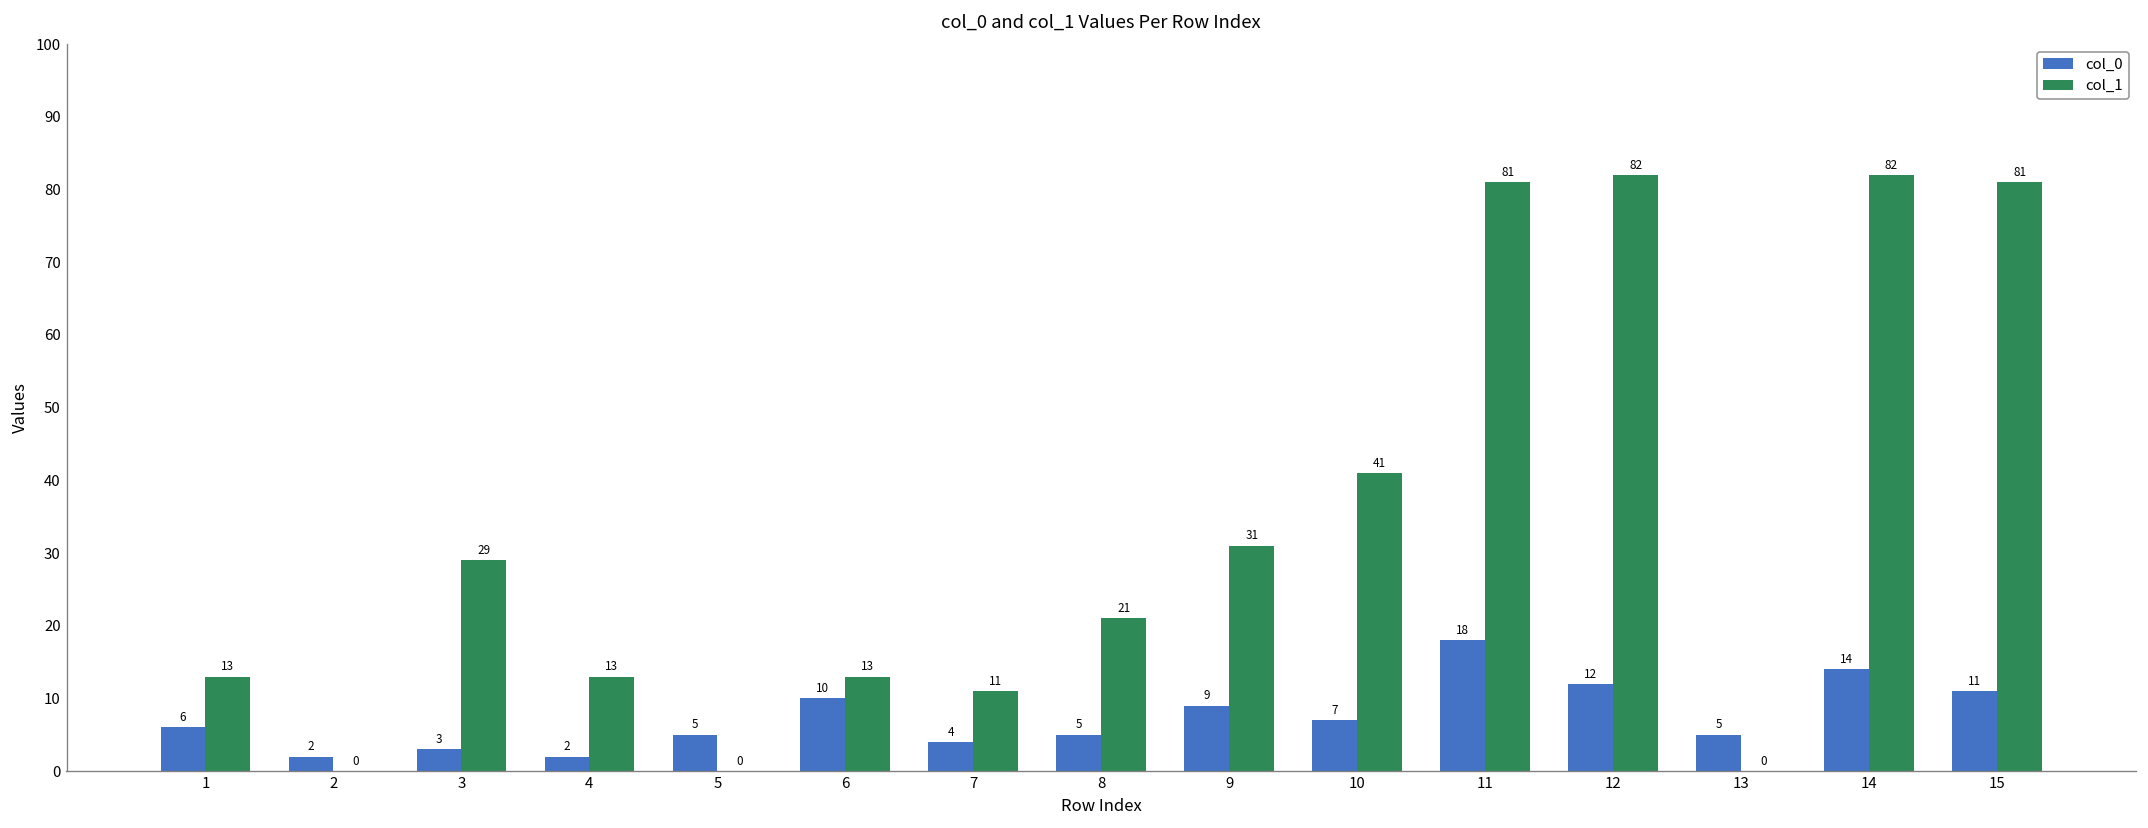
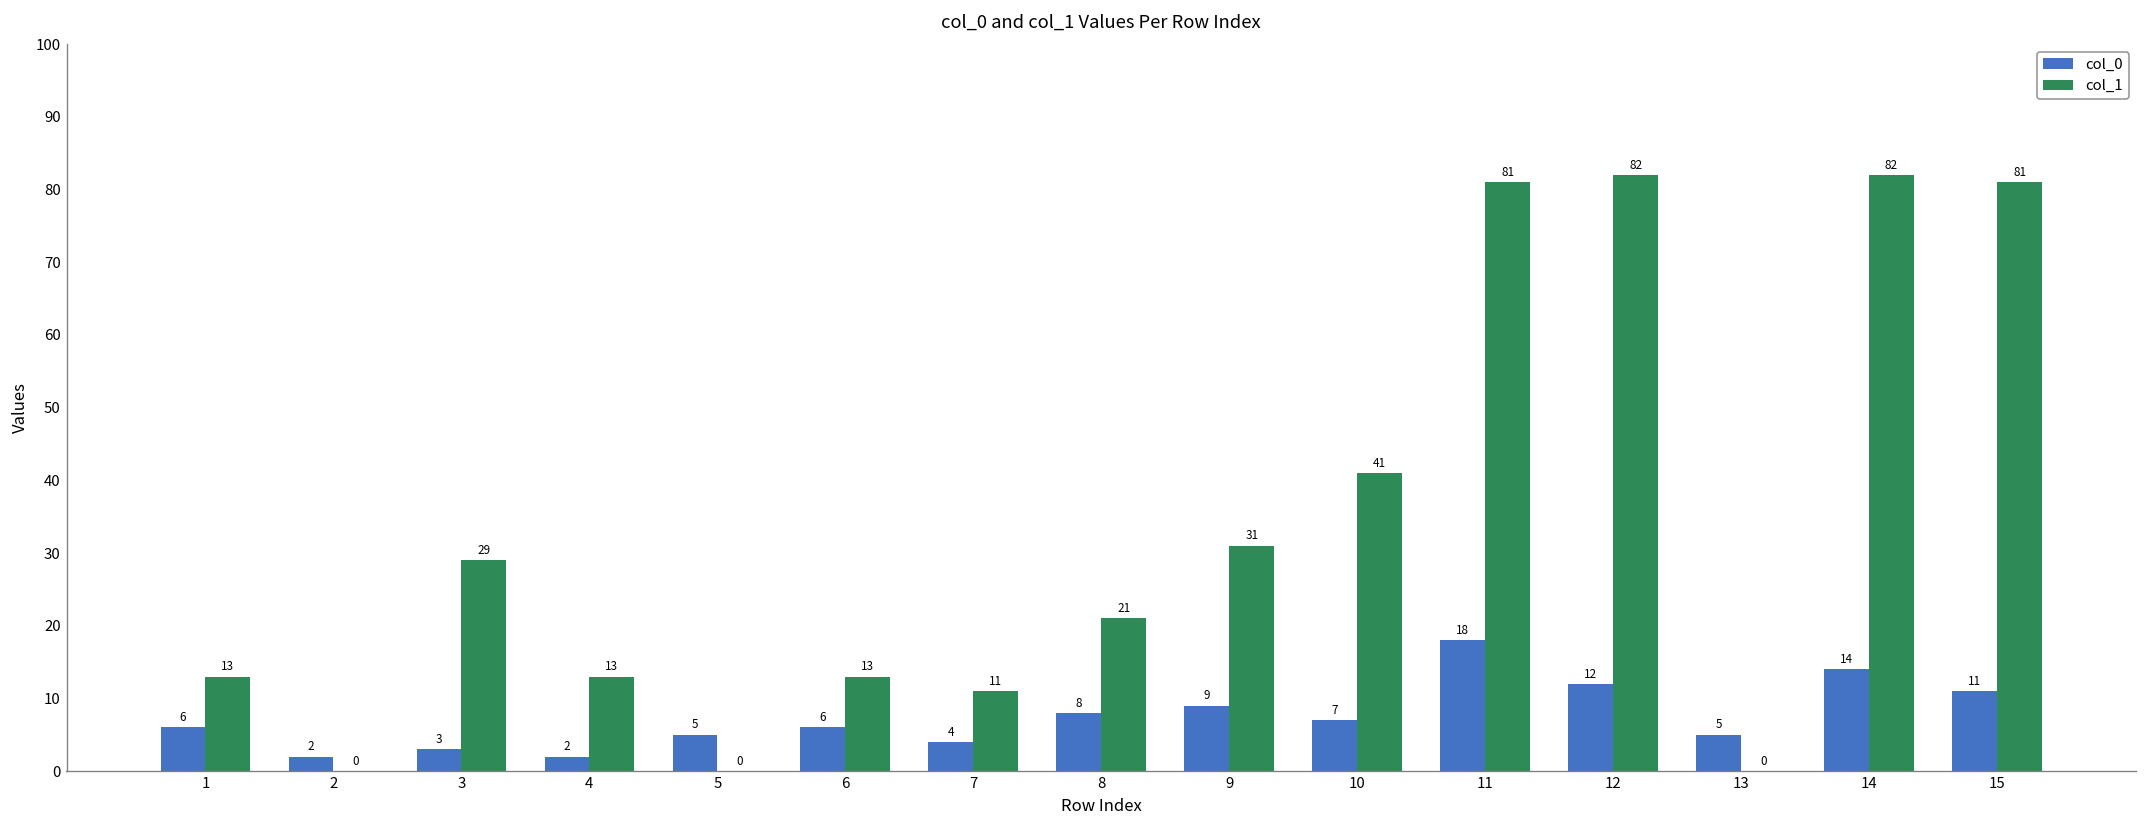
  {
    "col_0": {
      "1": 6,
      "2": 2,
      "3": 3,
      "4": 2,
      "5": 5,
-     "6": 10,
+     "6": 6,
      "7": 4,
-     "8": 5,
+     "8": 8,
      "9": 9,
      "10": 7,
      "11": 18,
      "12": 12,
      "13": 5,
      "14": 14,
      "15": 11
    },
    "col_1": {
      "1": 13,
      "2": 0,
      "3": 29,
      "4": 13,
      "5": 0,
      "6": 13,
      "7": 11,
      "8": 21,
      "9": 31,
      "10": 41,
      "11": 81,
      "12": 82,
      "13": 0,
      "14": 82,
      "15": 81
    }
  }
